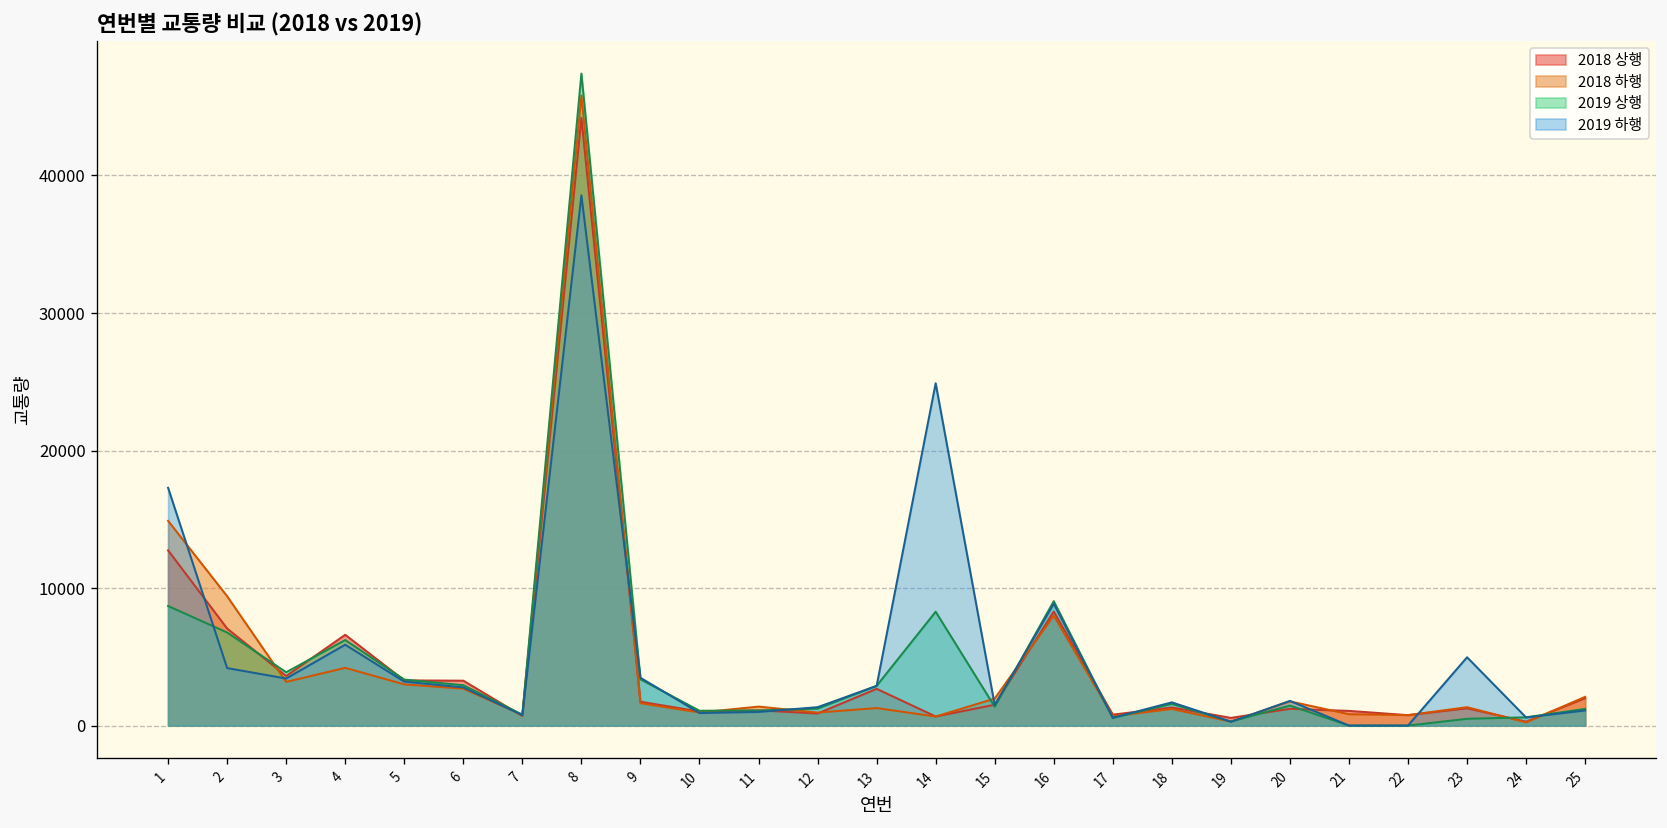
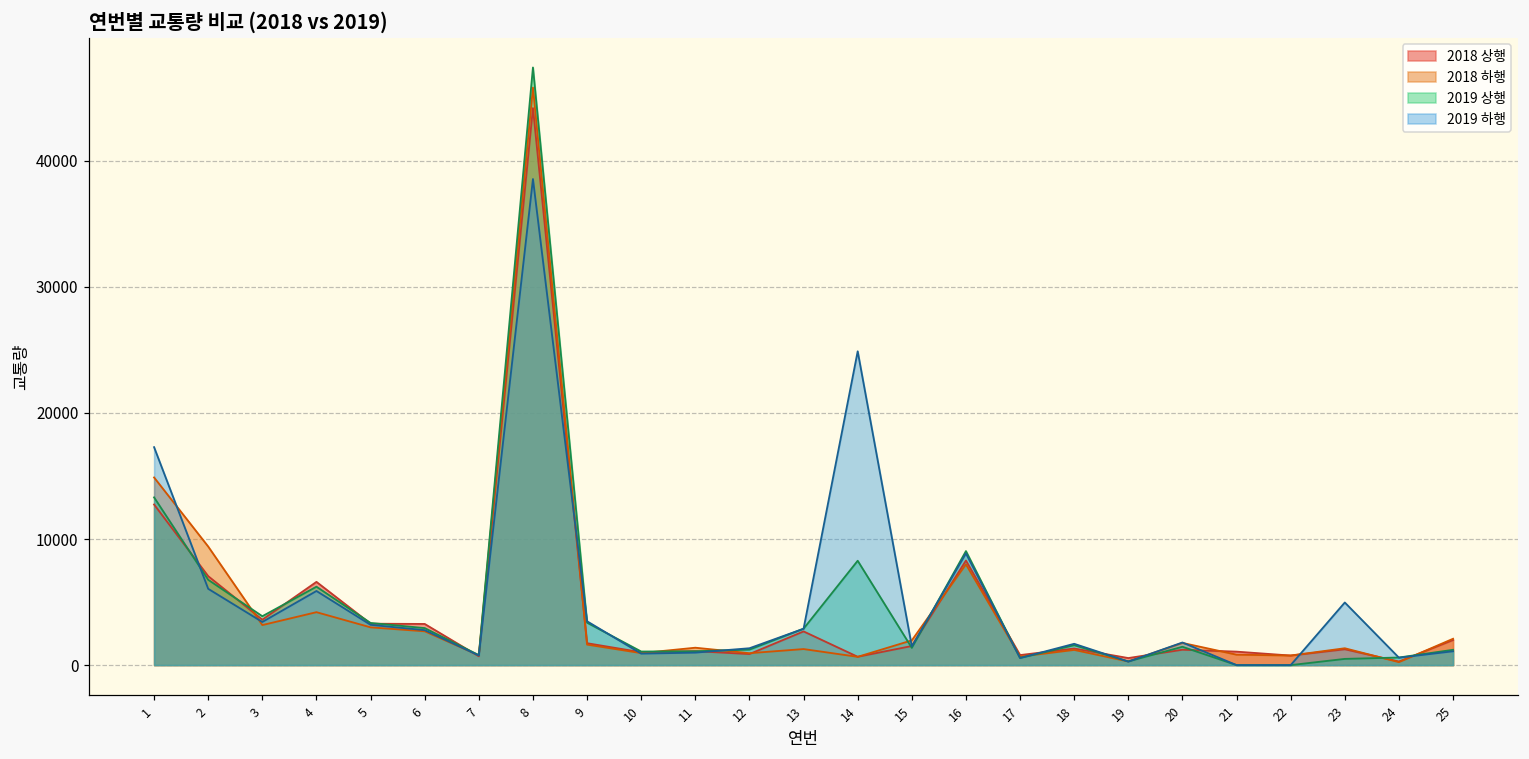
  {
    "2019 상행": {
-     "1": 8700,
+     "1": 13300,
      "2": 6800,
      "3": 3900,
      "4": 6200,
      "8": 47400,
      "14": 8300,
      "20": 1500,
      "23": 500
    },
    "2019 하행": {
      "1": 17300,
-     "2": 4200,
+     "2": 6100,
      "4": 5900,
      "8": 38600,
      "14": 24900,
      "23": 5000
    }
  }
